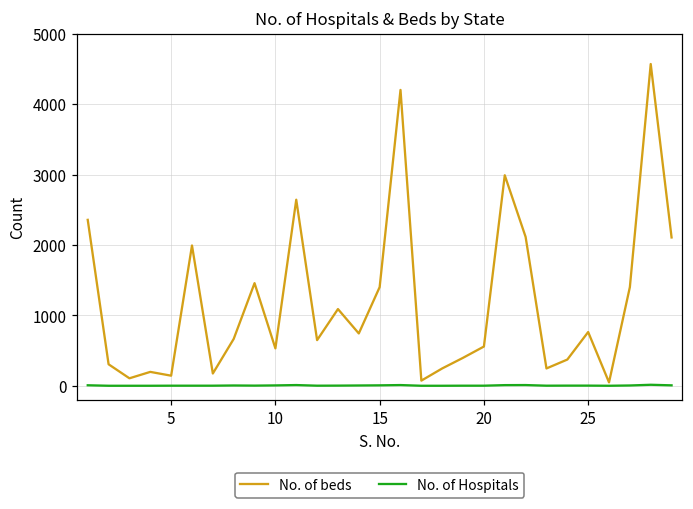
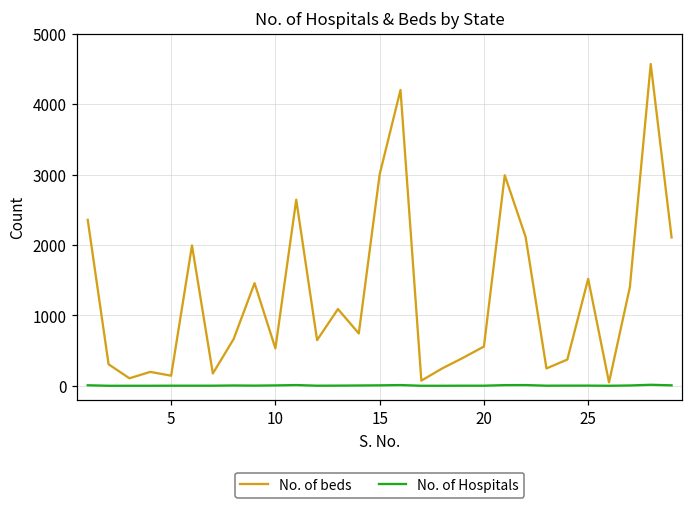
  {
    "No. of beds": {
      "5": 100,
      "10": 500,
-     "15": 1400,
+     "15": 3000,
      "20": 600,
-     "25": 800
+     "25": 1500
    },
    "No. of Hospitals": {
      "5": 0,
      "10": 0,
      "15": 0,
      "20": 0,
      "25": 0
    }
  }
